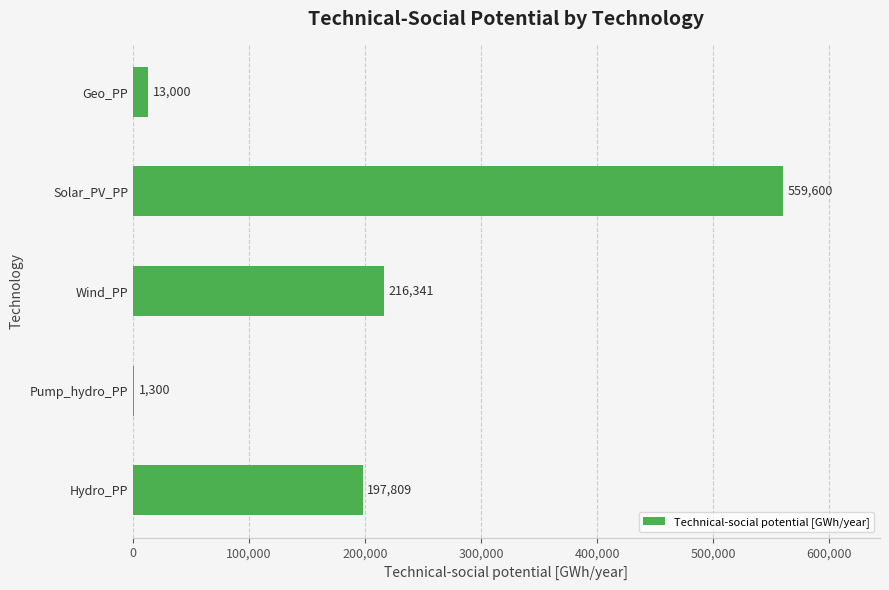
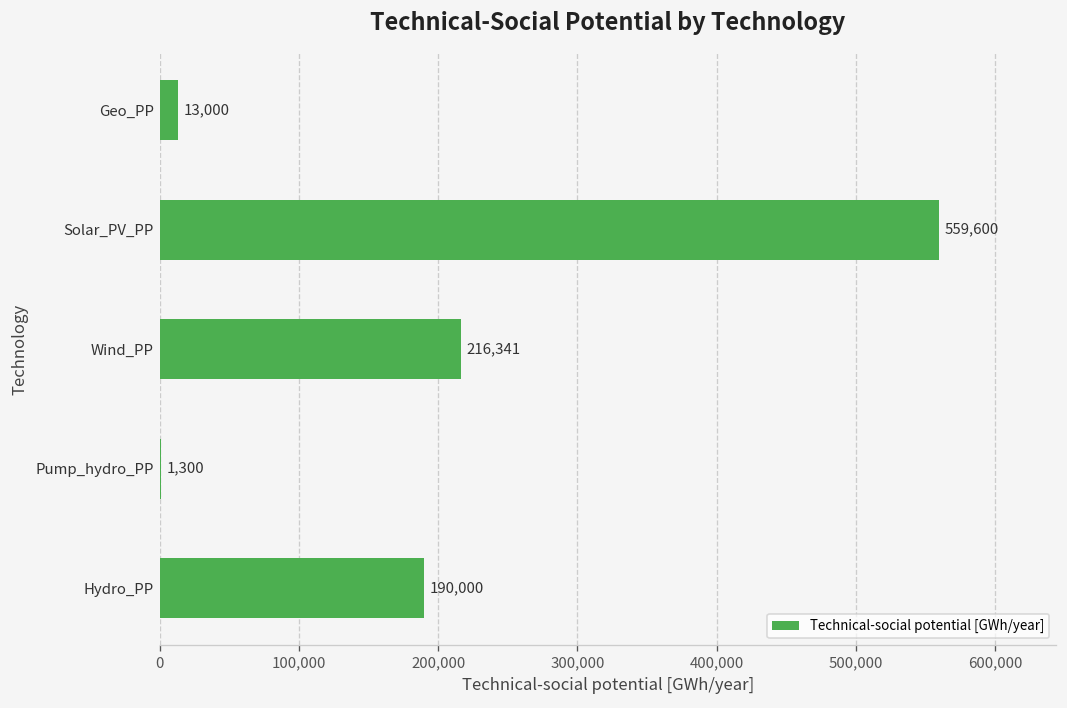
  {
    "Geo_PP": "13,000",
    "Solar_PV_PP": "559,600",
    "Wind_PP": "216,341",
    "Pump_hydro_PP": "1,300",
-   "Hydro_PP": "197,809"
+   "Hydro_PP": "190,000"
  }
